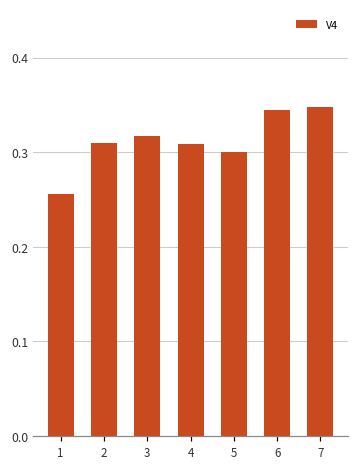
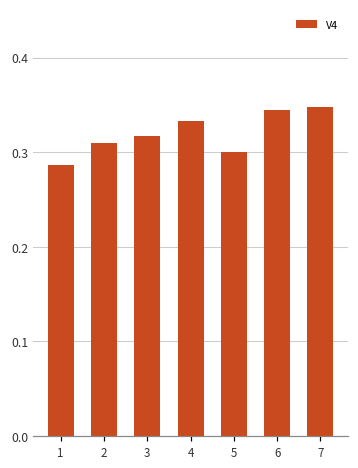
  {
-   "1": 0.26,
+   "1": 0.29,
    "2": 0.31,
    "3": 0.32,
-   "4": 0.31,
+   "4": 0.33,
    "5": 0.30,
    "6": 0.35,
    "7": 0.35
  }
